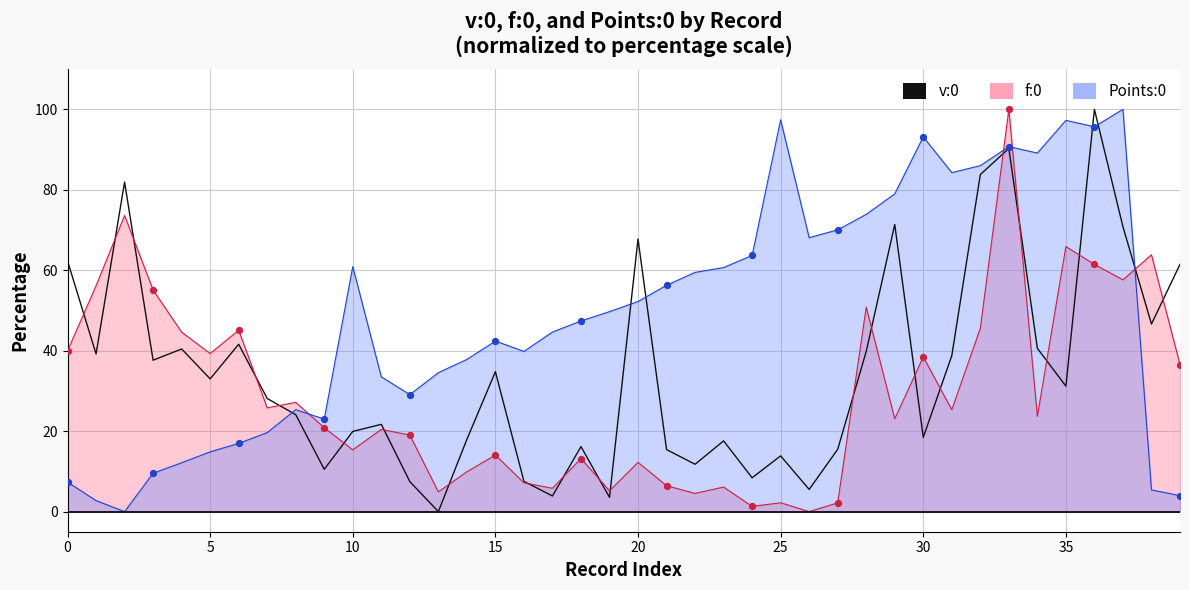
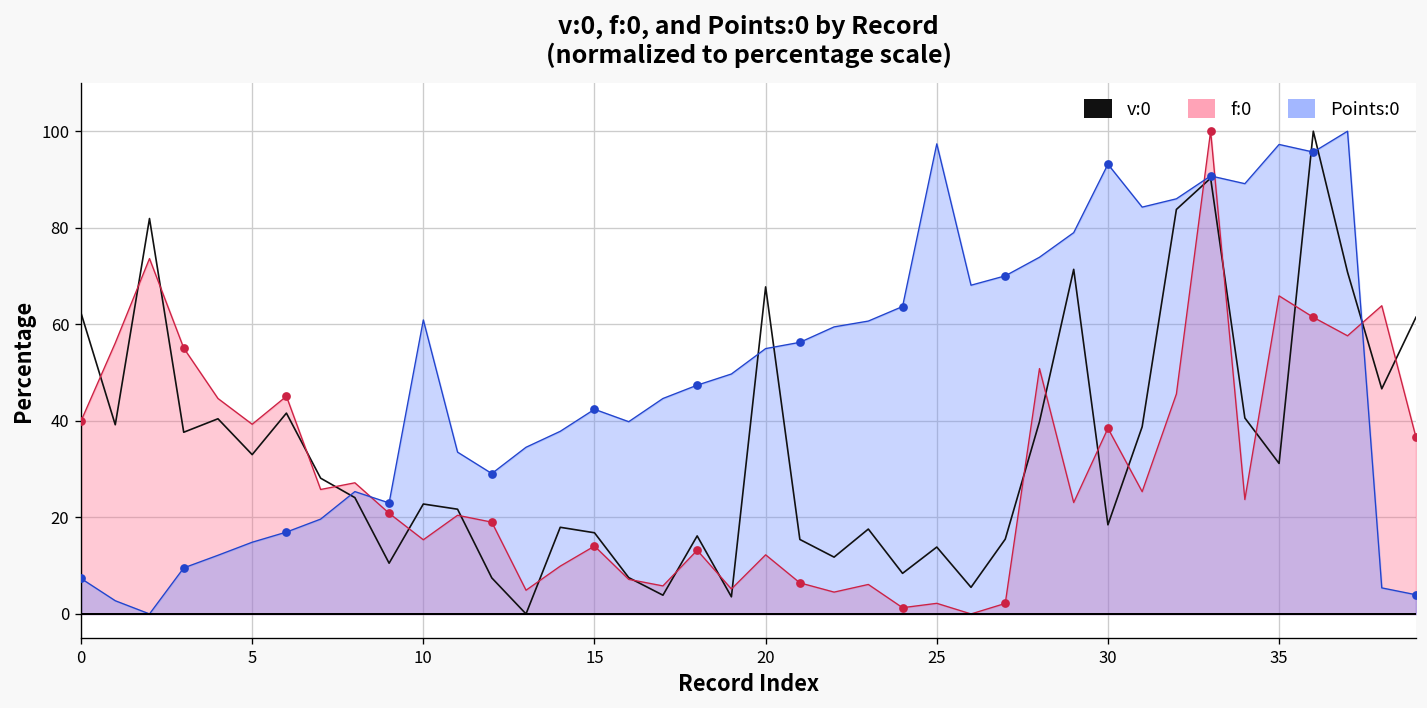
  {
    "v:0": {
      "0": 62,
      "5": 33,
-     "10": 20,
-     "15": 35,
+     "10": 23,
+     "15": 17,
      "20": 68,
      "25": 14,
      "30": 18,
      "35": 31
    },
    "f:0": {
      "5": 39,
      "10": 15,
      "20": 12,
      "25": 2,
      "35": 66
    },
    "Points:0": {
      "5": 15,
      "10": 61,
-     "20": 52,
+     "20": 55,
      "25": 97,
      "35": 97
    }
  }
